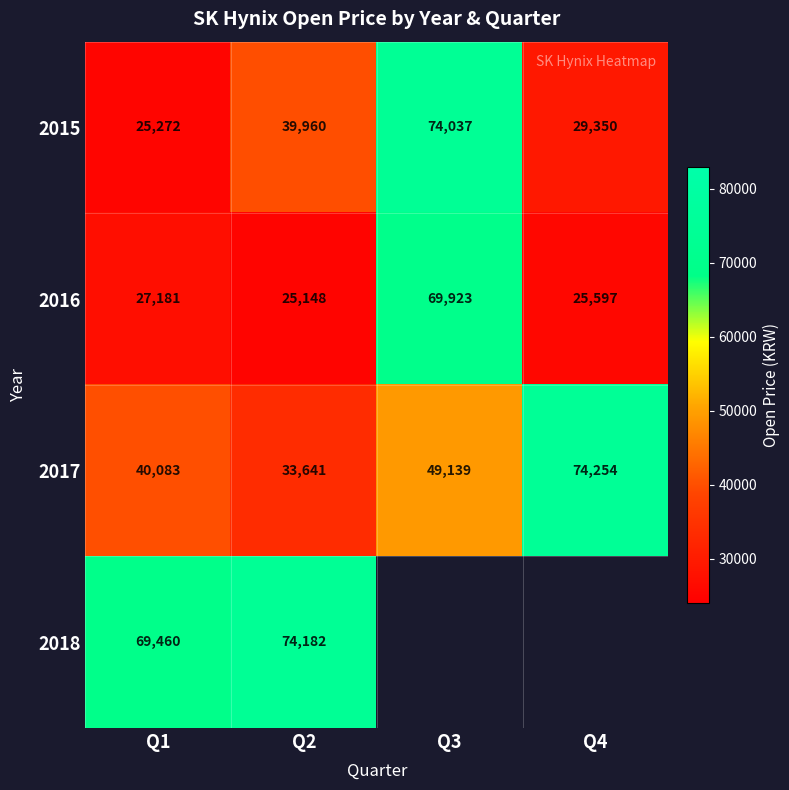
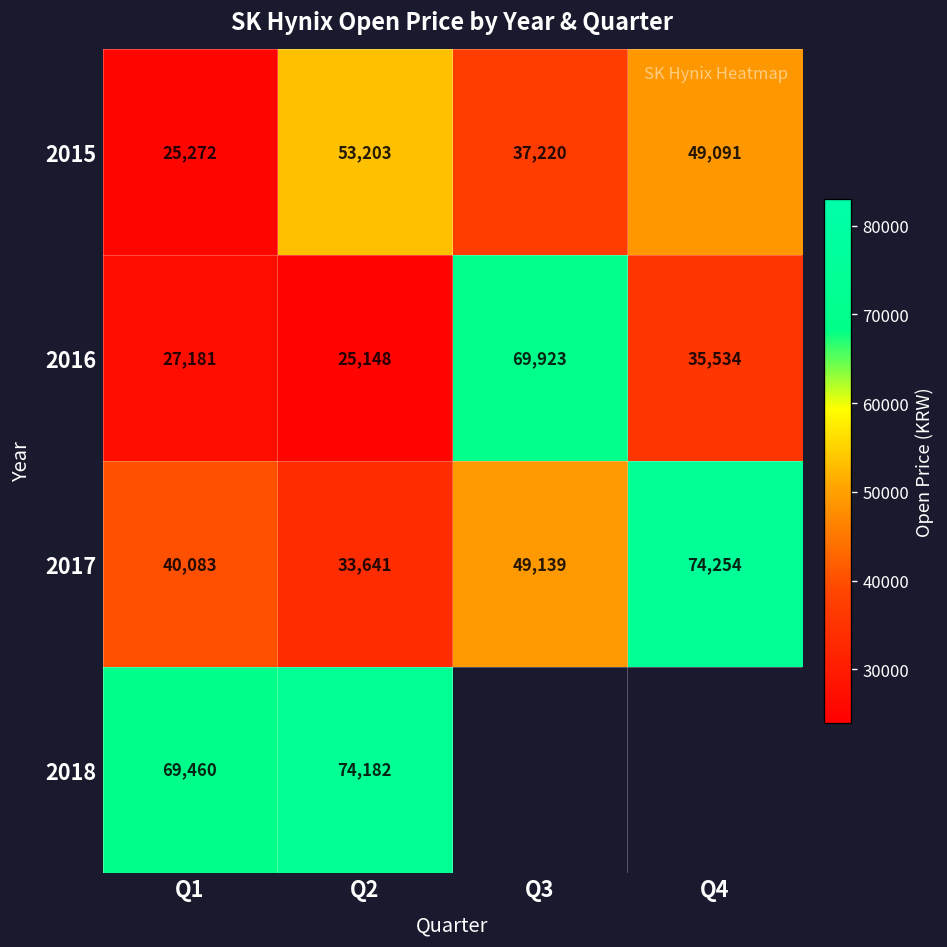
  {
    "2015": {
      "Q1": "25,272",
-     "Q2": "39,960",
-     "Q3": "74,037",
-     "Q4": "29,350"
+     "Q2": "53,203",
+     "Q3": "37,220",
+     "Q4": "49,091"
    },
    "2016": {
      "Q1": "27,181",
      "Q2": "25,148",
      "Q3": "69,923",
-     "Q4": "25,597"
+     "Q4": "35,534"
    },
    "2017": {
      "Q1": "40,083",
      "Q2": "33,641",
      "Q3": "49,139",
      "Q4": "74,254"
    },
    "2018": {
      "Q1": "69,460",
      "Q2": "74,182"
    }
  }
